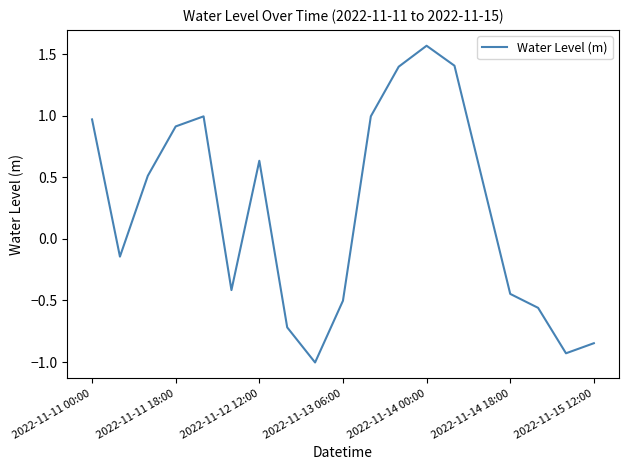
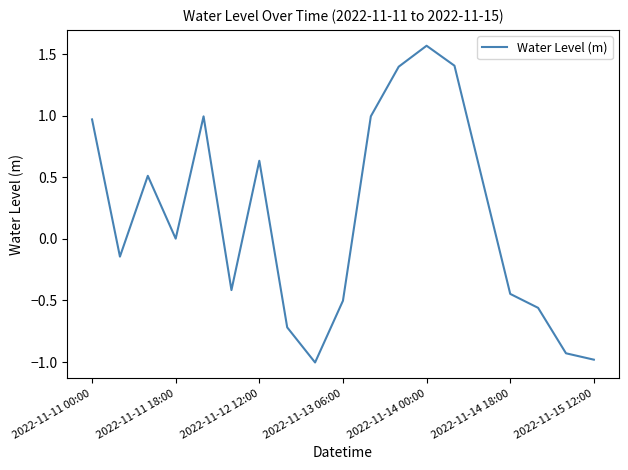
  {
    "2022-11-11 00:00": 0.97,
-   "2022-11-11 18:00": 0.91,
+   "2022-11-11 18:00": 0.00,
    "2022-11-12 12:00": 0.63,
    "2022-11-13 06:00": -0.50,
    "2022-11-14 00:00": 1.57,
    "2022-11-14 18:00": -0.45,
-   "2022-11-15 12:00": -0.85
+   "2022-11-15 12:00": -0.98
  }
